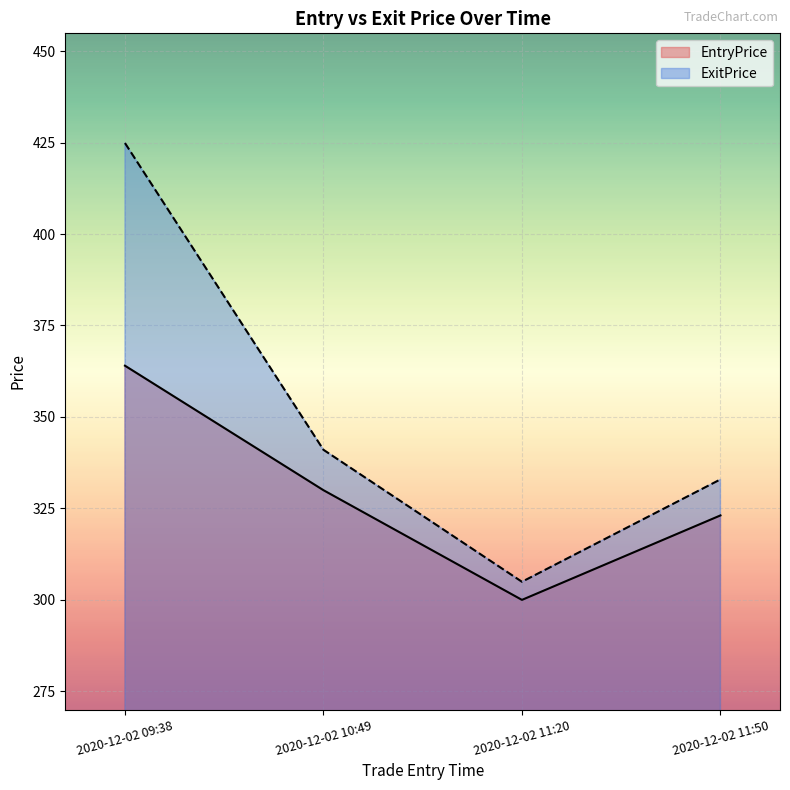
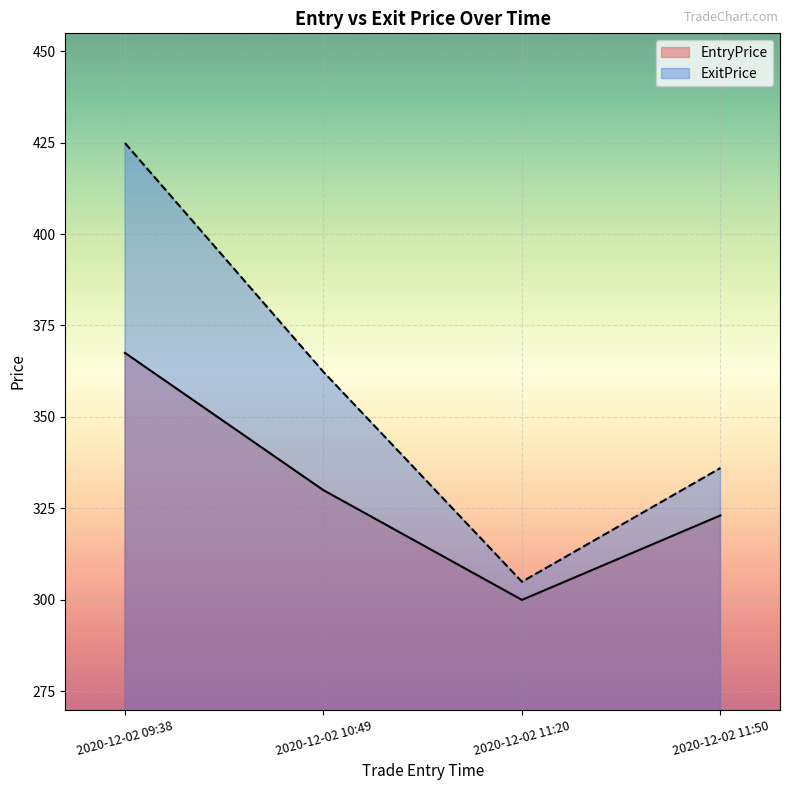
  {
    "EntryPrice": {
-     "2020-12-02 09:38": 364,
+     "2020-12-02 09:38": 368,
      "2020-12-02 10:49": 330,
      "2020-12-02 11:20": 300,
      "2020-12-02 11:50": 323
    },
    "ExitPrice": {
      "2020-12-02 09:38": 425,
-     "2020-12-02 10:49": 341,
+     "2020-12-02 10:49": 362,
      "2020-12-02 11:20": 305,
-     "2020-12-02 11:50": 333
+     "2020-12-02 11:50": 336
    }
  }
